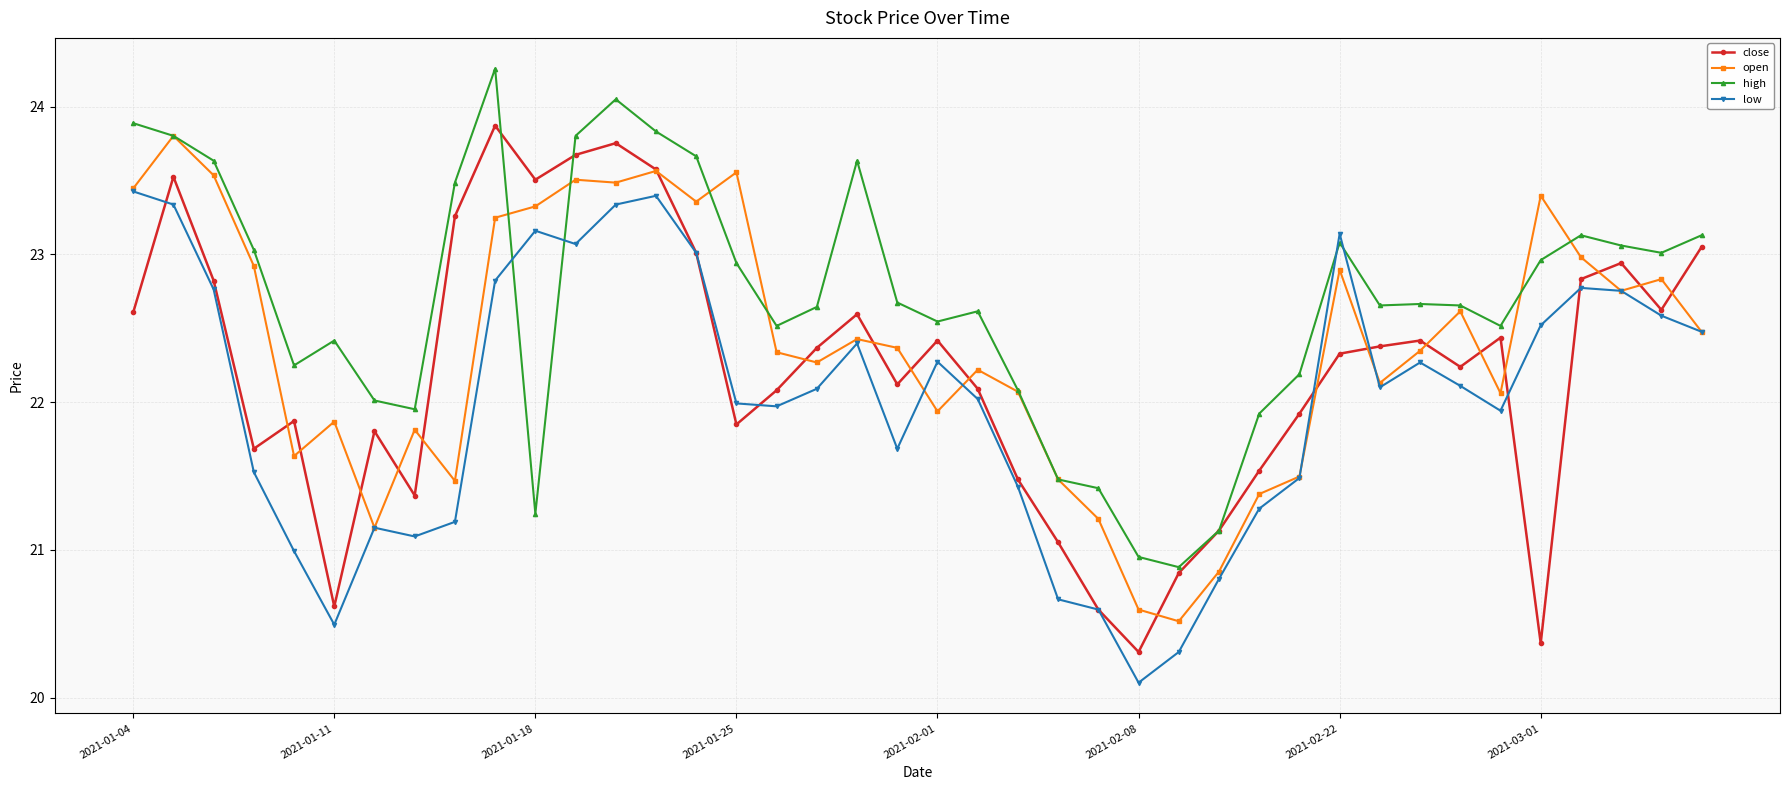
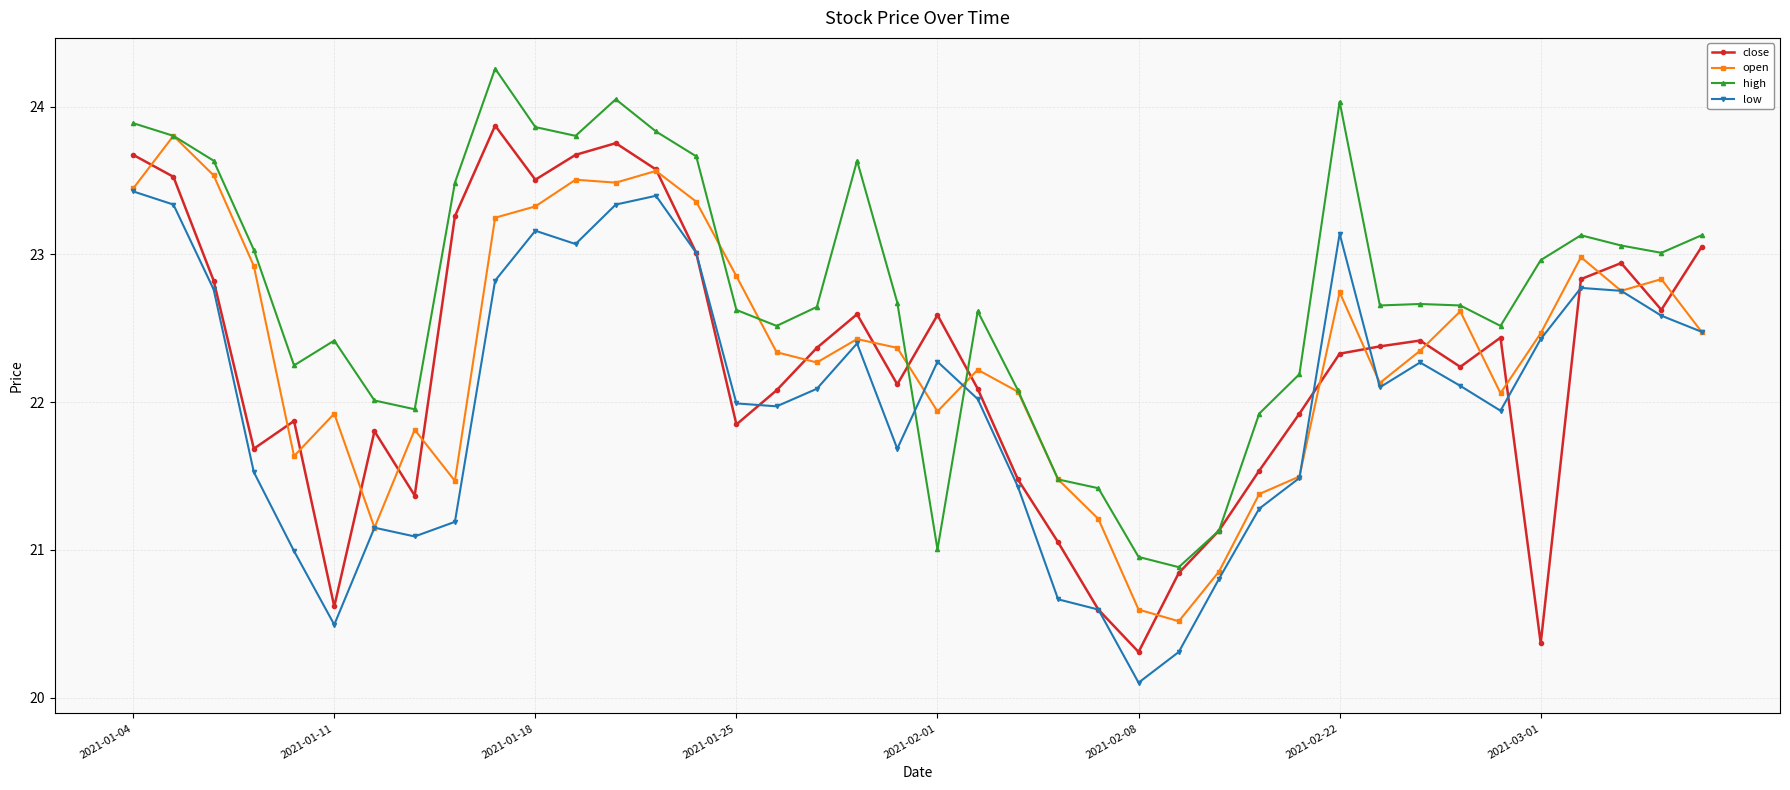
  {
    "close": {
-     "2021-01-04": 22.61,
+     "2021-01-04": 23.67,
      "2021-01-11": 20.62,
      "2021-01-18": 23.51,
      "2021-01-25": 21.85,
-     "2021-02-01": 22.42,
+     "2021-02-01": 22.59,
      "2021-02-08": 20.31,
      "2021-02-22": 22.33,
      "2021-03-01": 20.37
    },
    "open": {
      "2021-01-04": 23.45,
-     "2021-01-11": 21.87,
+     "2021-01-11": 21.92,
      "2021-01-18": 23.32,
-     "2021-01-25": 23.56,
+     "2021-01-25": 22.85,
      "2021-02-01": 21.94,
      "2021-02-08": 20.60,
-     "2021-02-22": 22.90,
-     "2021-03-01": 23.40
+     "2021-02-22": 22.74,
+     "2021-03-01": 22.47
    },
    "high": {
      "2021-01-04": 23.89,
      "2021-01-11": 22.42,
-     "2021-01-18": 21.24,
-     "2021-01-25": 22.94,
-     "2021-02-01": 22.55,
+     "2021-01-18": 23.86,
+     "2021-01-25": 22.62,
+     "2021-02-01": 21.00,
      "2021-02-08": 20.95,
-     "2021-02-22": 23.08,
+     "2021-02-22": 24.03,
      "2021-03-01": 22.96
    },
    "low": {
      "2021-01-04": 23.43,
      "2021-01-11": 20.49,
      "2021-01-18": 23.16,
      "2021-01-25": 21.99,
      "2021-02-01": 22.27,
      "2021-02-08": 20.10,
      "2021-02-22": 23.14,
-     "2021-03-01": 22.52
+     "2021-03-01": 22.43
    }
  }
